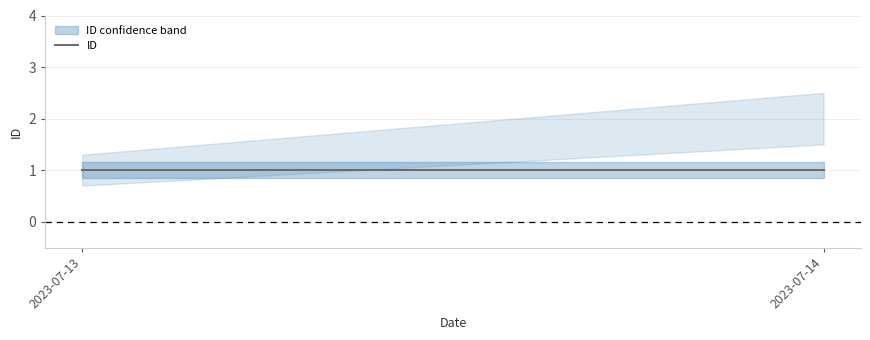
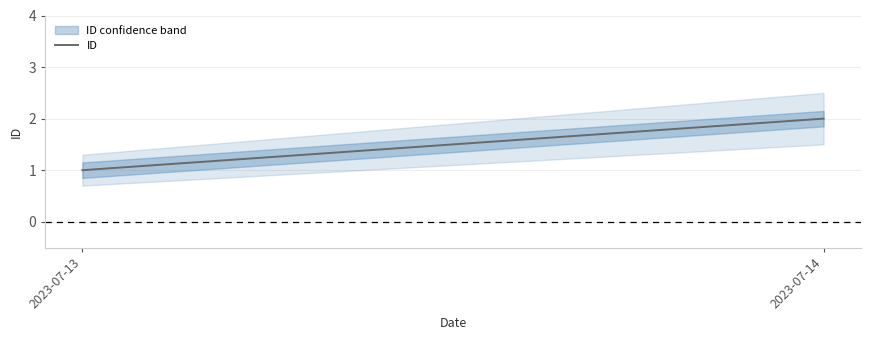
  {
    "ID": {
      "2023-07-13": 1,
-     "2023-07-14": 1
+     "2023-07-14": 2
    }
  }
